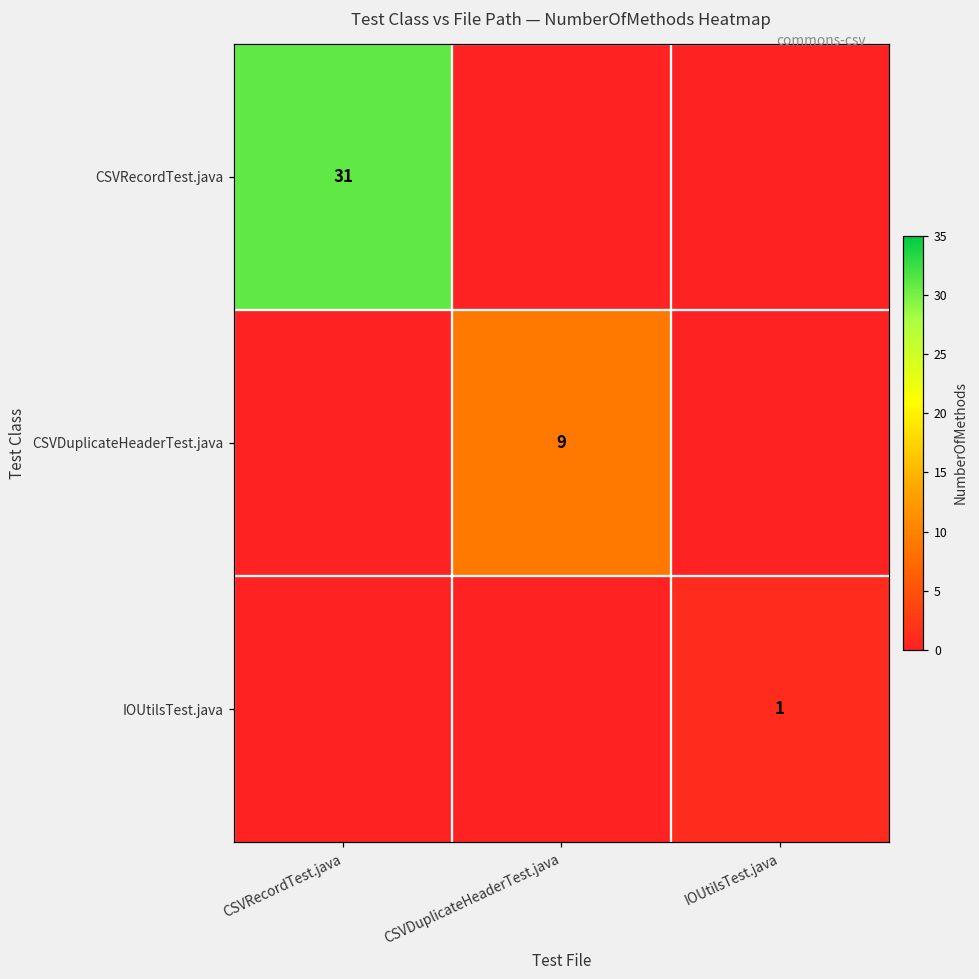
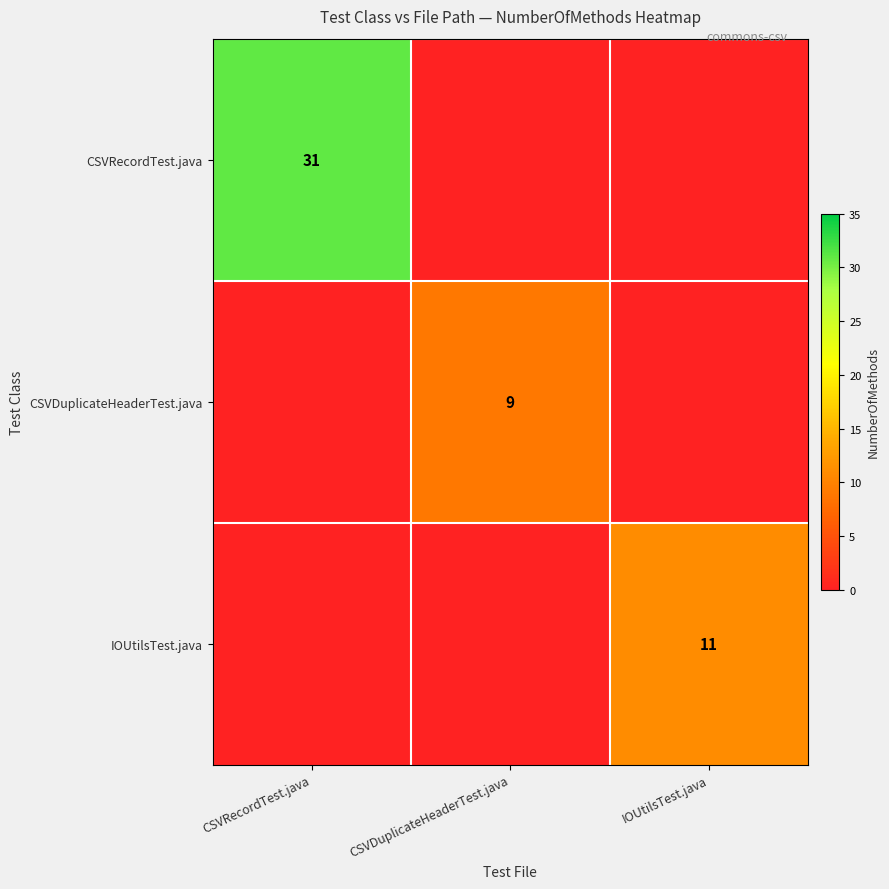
  {
    "CSVRecordTest.java": {
      "CSVRecordTest.java": 31
    },
    "CSVDuplicateHeaderTest.java": {
      "CSVDuplicateHeaderTest.java": 9
    },
    "IOUtilsTest.java": {
-     "IOUtilsTest.java": 1
+     "IOUtilsTest.java": 11
    }
  }
